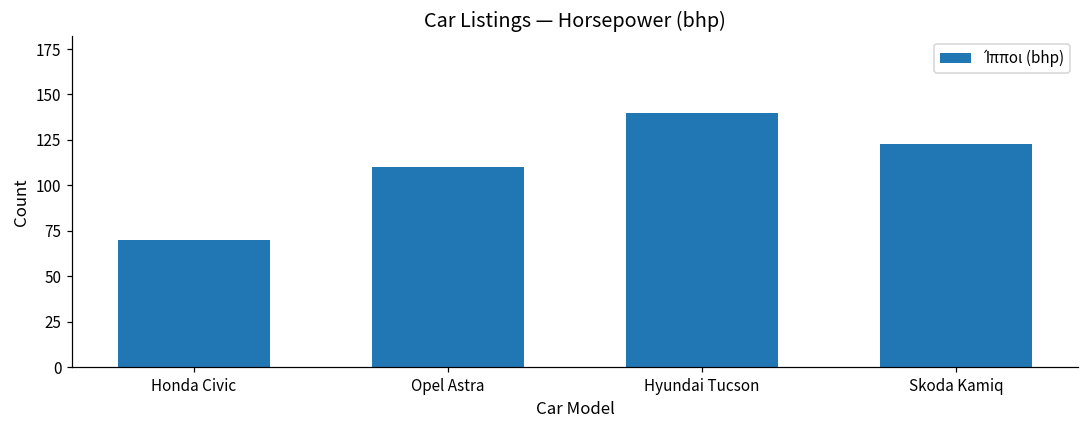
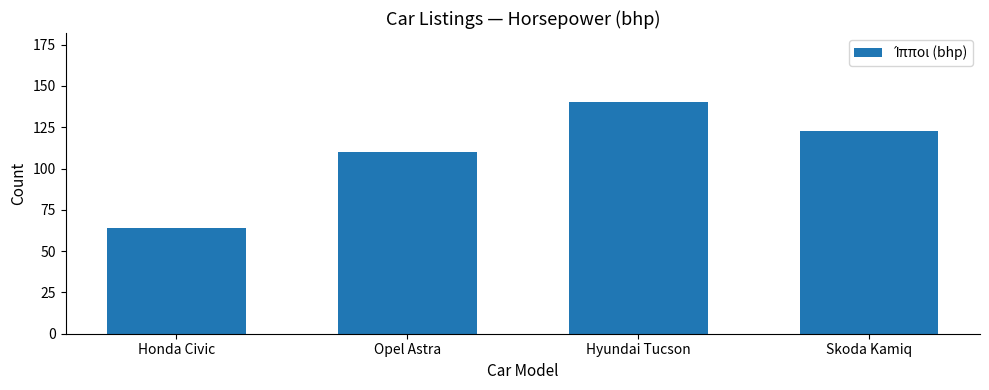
  {
-   "Honda Civic": 70,
+   "Honda Civic": 64,
    "Opel Astra": 110,
    "Hyundai Tucson": 140,
    "Skoda Kamiq": 123
  }
